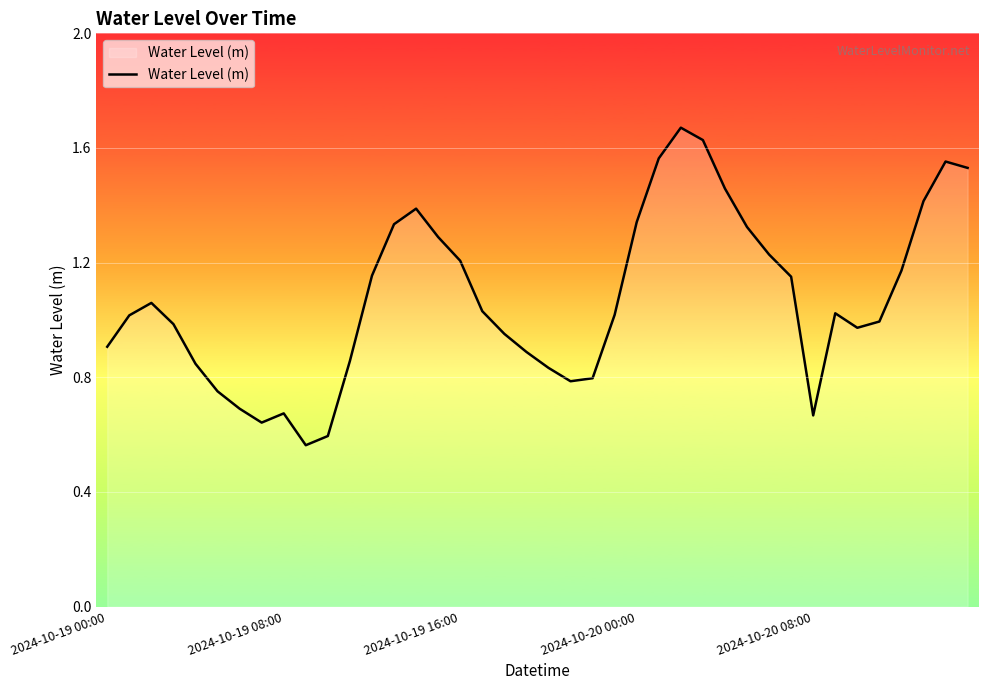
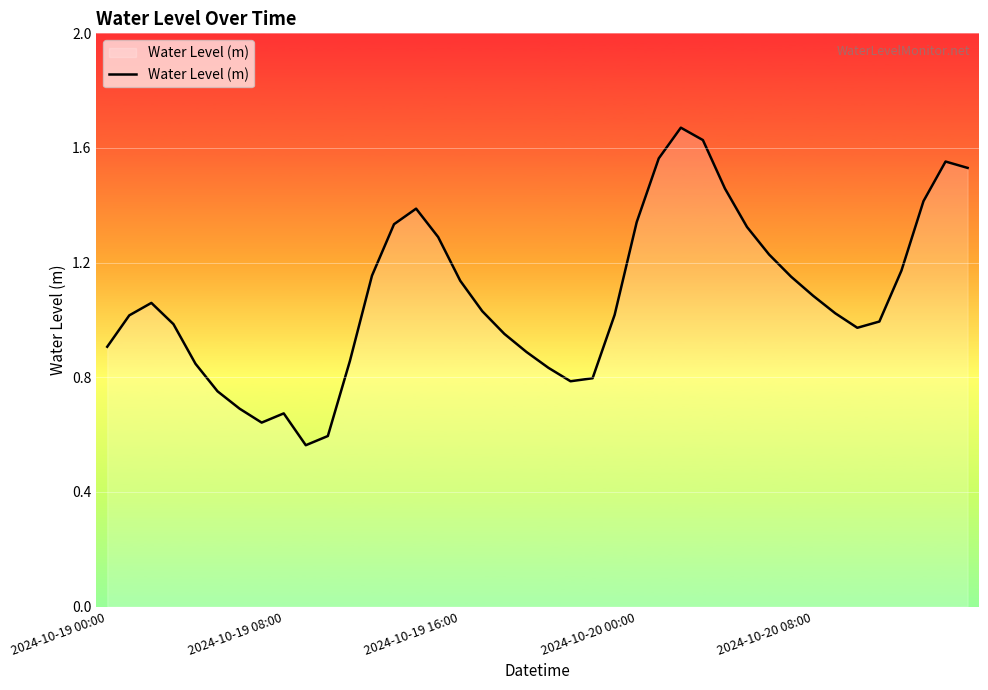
  {
    "2024-10-19 00:00": 0.91,
    "2024-10-19 08:00": 0.67,
-   "2024-10-19 16:00": 1.21,
+   "2024-10-19 16:00": 1.14,
    "2024-10-20 00:00": 1.34,
-   "2024-10-20 08:00": 0.67
+   "2024-10-20 08:00": 1.08
  }
